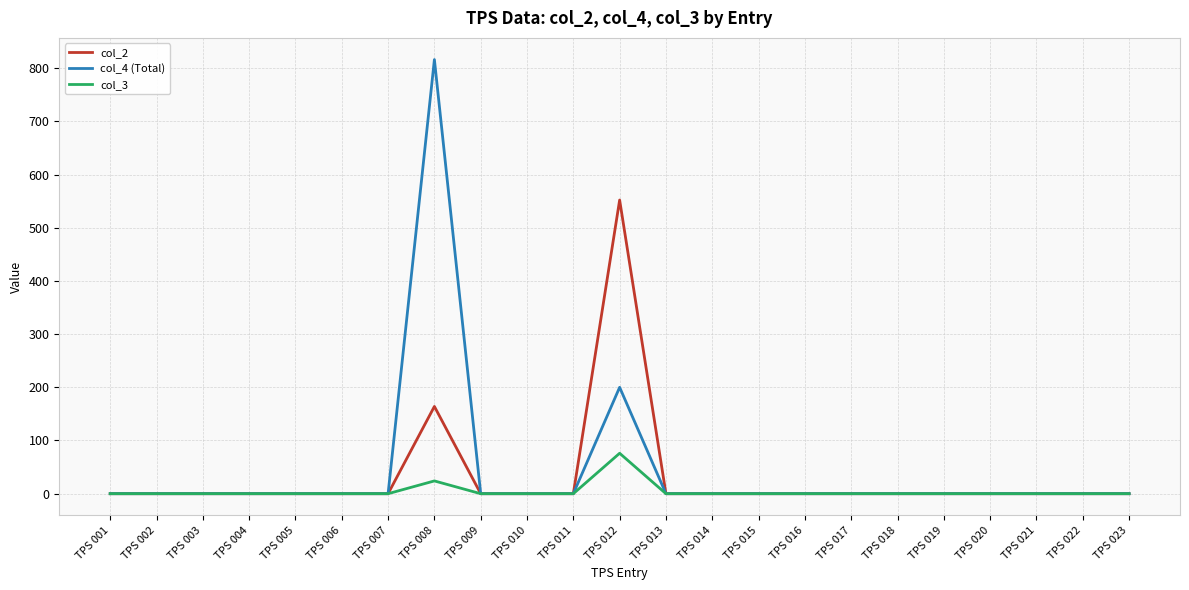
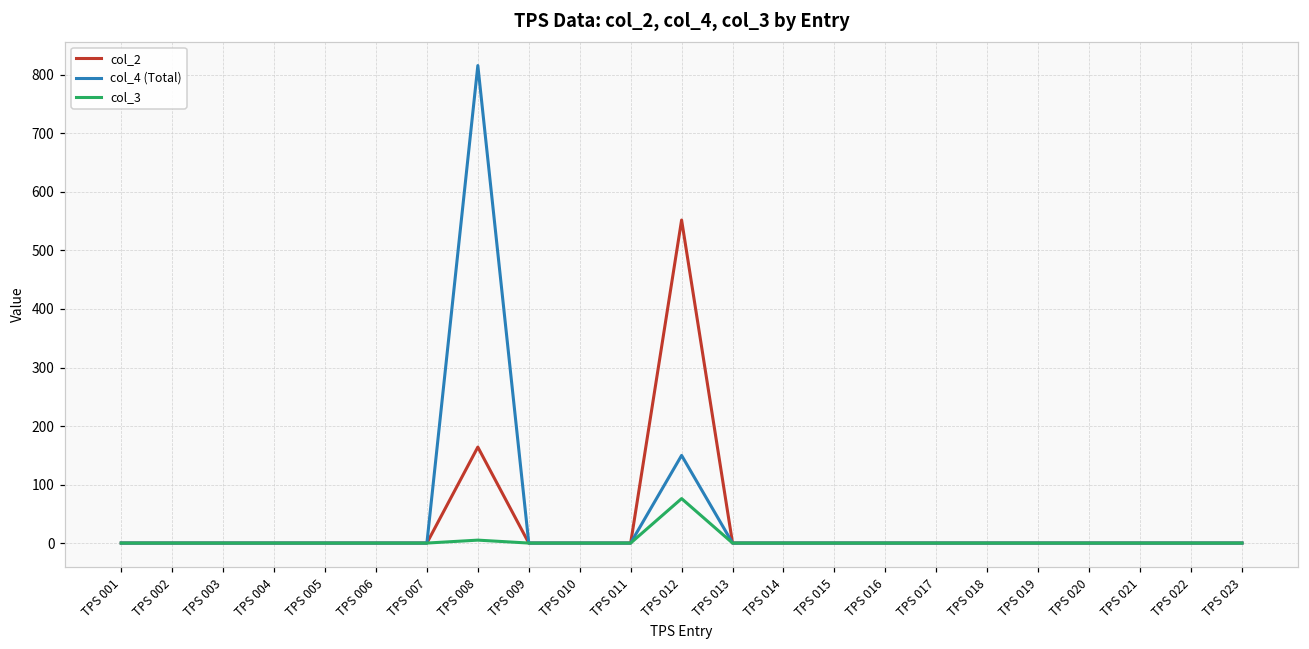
  {
    "col_2": {
      "TPS 008": 160,
      "TPS 012": 550
    },
    "col_4 (Total)": {
      "TPS 008": 820,
-     "TPS 012": 200
+     "TPS 012": 150
    },
    "col_3": {
-     "TPS 008": 20,
+     "TPS 008": 10,
      "TPS 012": 80
    }
  }
